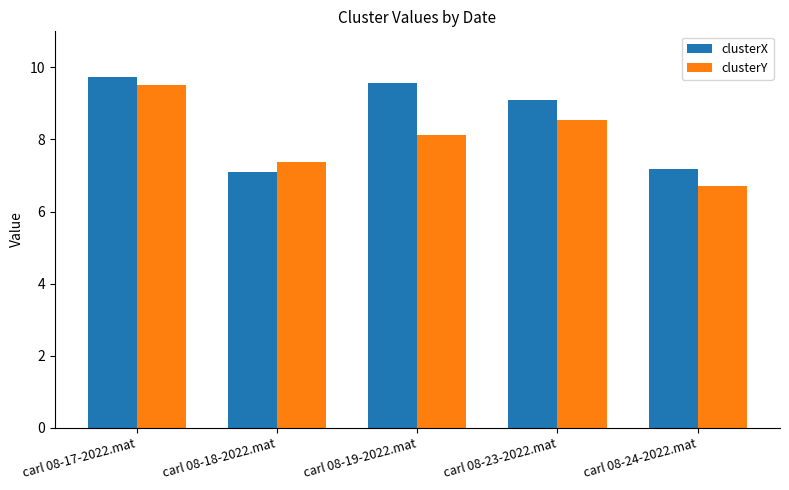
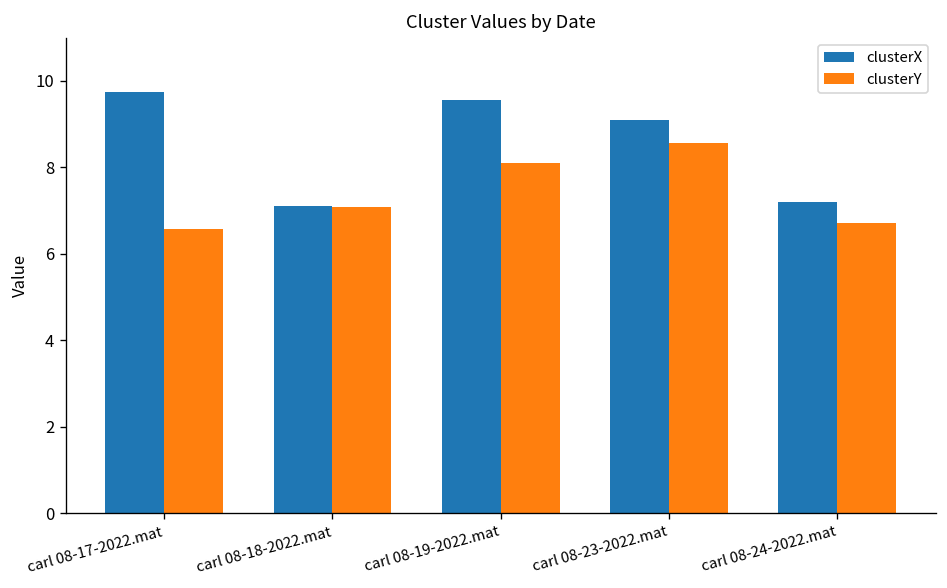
  {
    "clusterX": {
      "carl 08-17-2022.mat": 9.7,
      "carl 08-18-2022.mat": 7.1,
      "carl 08-19-2022.mat": 9.6,
      "carl 08-23-2022.mat": 9.1,
      "carl 08-24-2022.mat": 7.2
    },
    "clusterY": {
-     "carl 08-17-2022.mat": 9.5,
-     "carl 08-18-2022.mat": 7.4,
+     "carl 08-17-2022.mat": 6.6,
+     "carl 08-18-2022.mat": 7.1,
      "carl 08-19-2022.mat": 8.1,
      "carl 08-23-2022.mat": 8.6,
      "carl 08-24-2022.mat": 6.7
    }
  }
